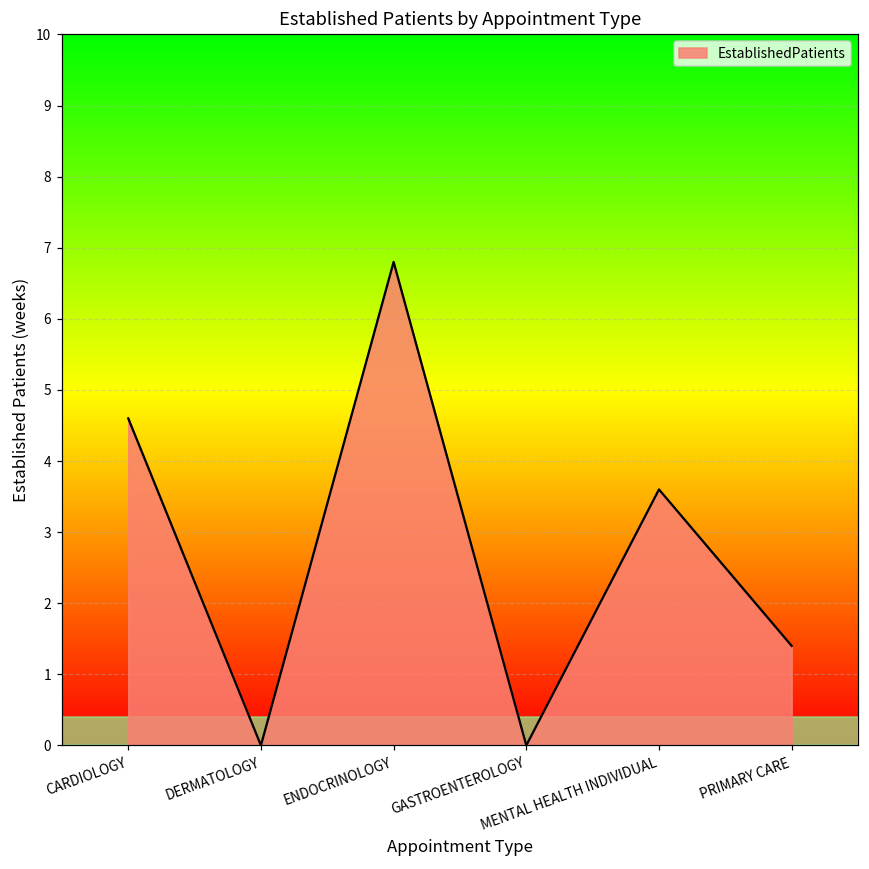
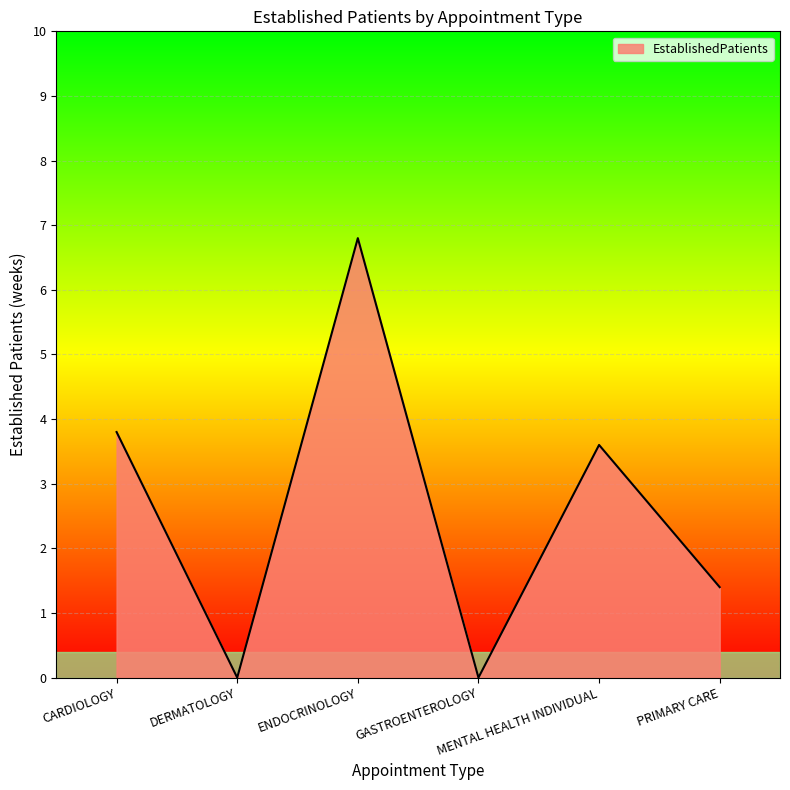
  {
-   "CARDIOLOGY": 4.6,
+   "CARDIOLOGY": 3.8,
    "ENDOCRINOLOGY": 6.8,
    "MENTAL HEALTH INDIVIDUAL": 3.6,
    "PRIMARY CARE": 1.4
  }
